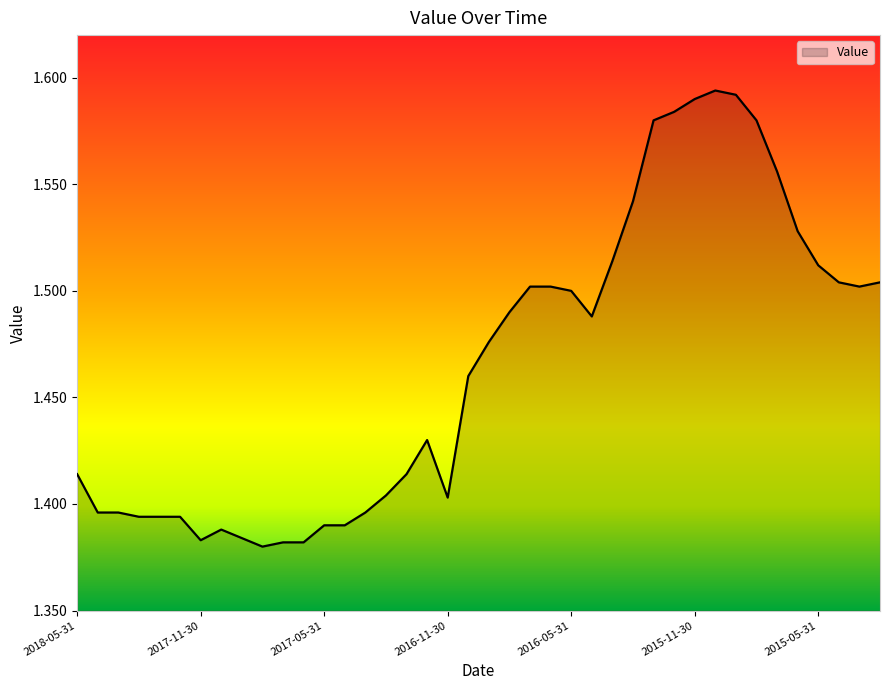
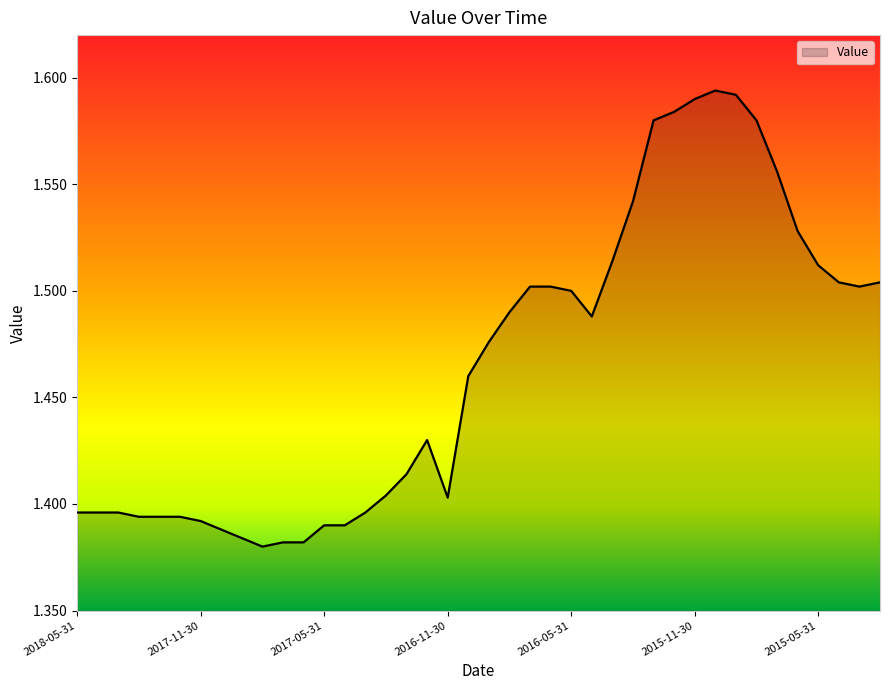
  {
-   "2018-05-31": 1.414,
-   "2017-11-30": 1.383,
+   "2018-05-31": 1.396,
+   "2017-11-30": 1.392,
    "2017-05-31": 1.390,
    "2016-11-30": 1.403,
    "2016-05-31": 1.500,
    "2015-11-30": 1.590,
    "2015-05-31": 1.512
  }
